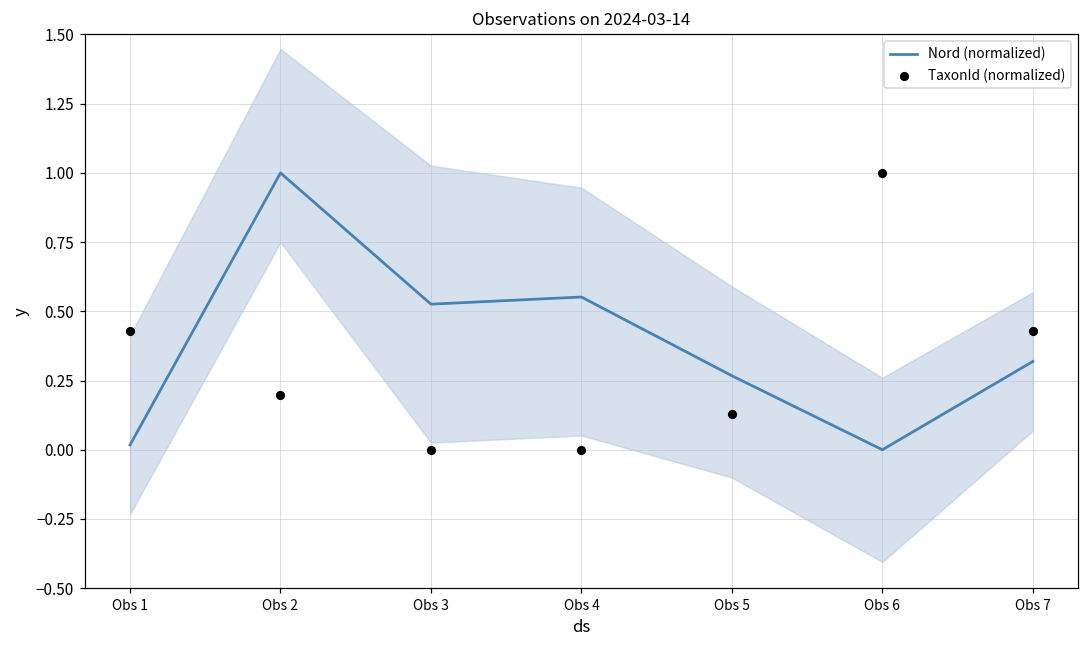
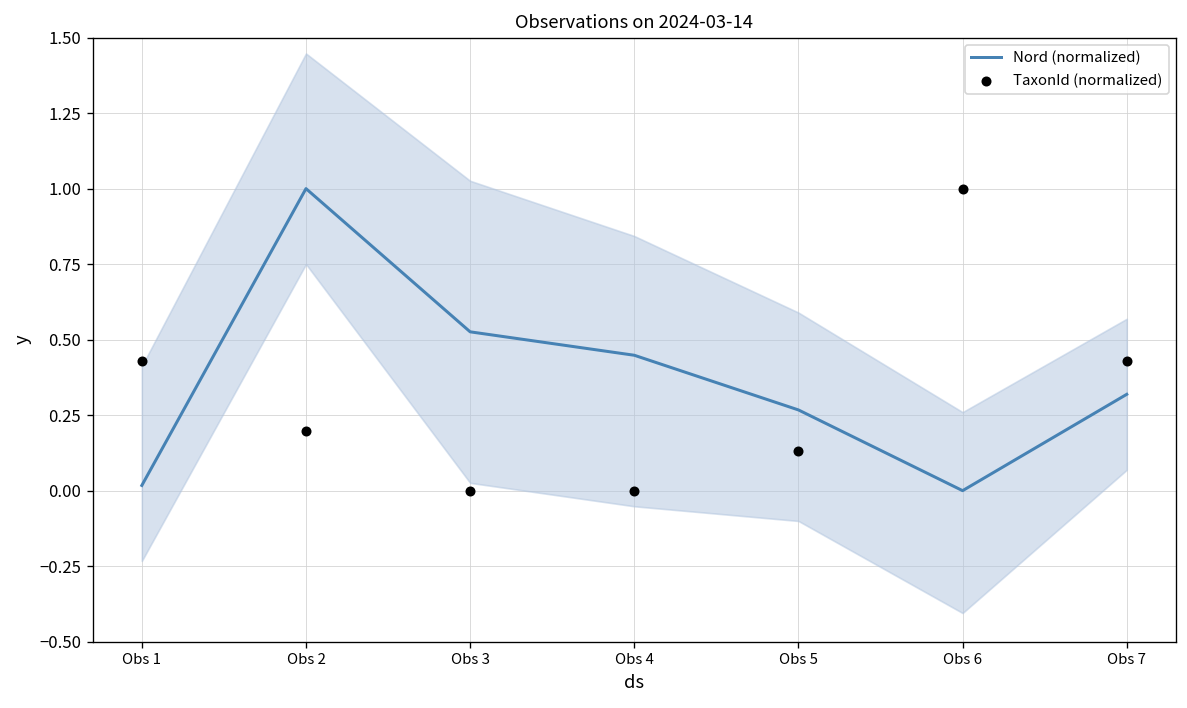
  {
    "Nord (normalized)": {
      "Obs 1": 0.02,
      "Obs 2": 1.00,
      "Obs 3": 0.53,
-     "Obs 4": 0.55,
+     "Obs 4": 0.45,
      "Obs 5": 0.27,
      "Obs 6": 0.00,
      "Obs 7": 0.32
    }
  }
